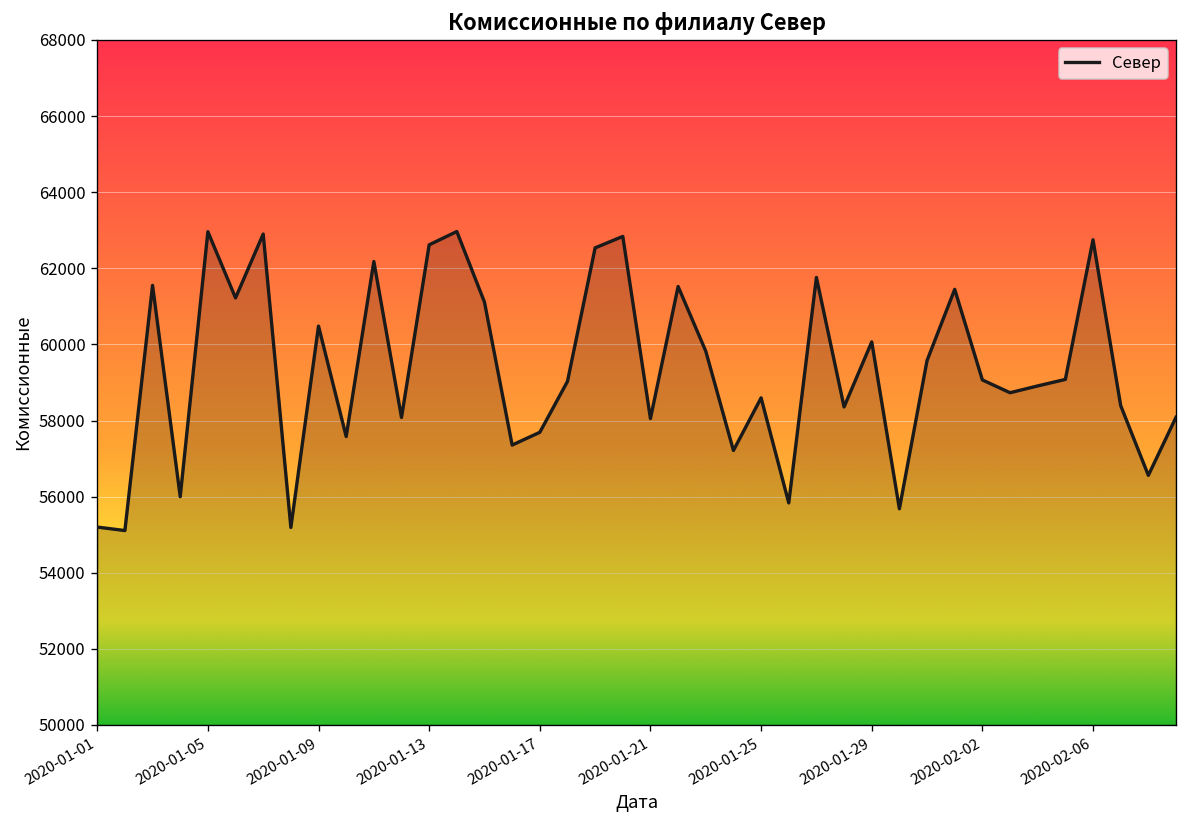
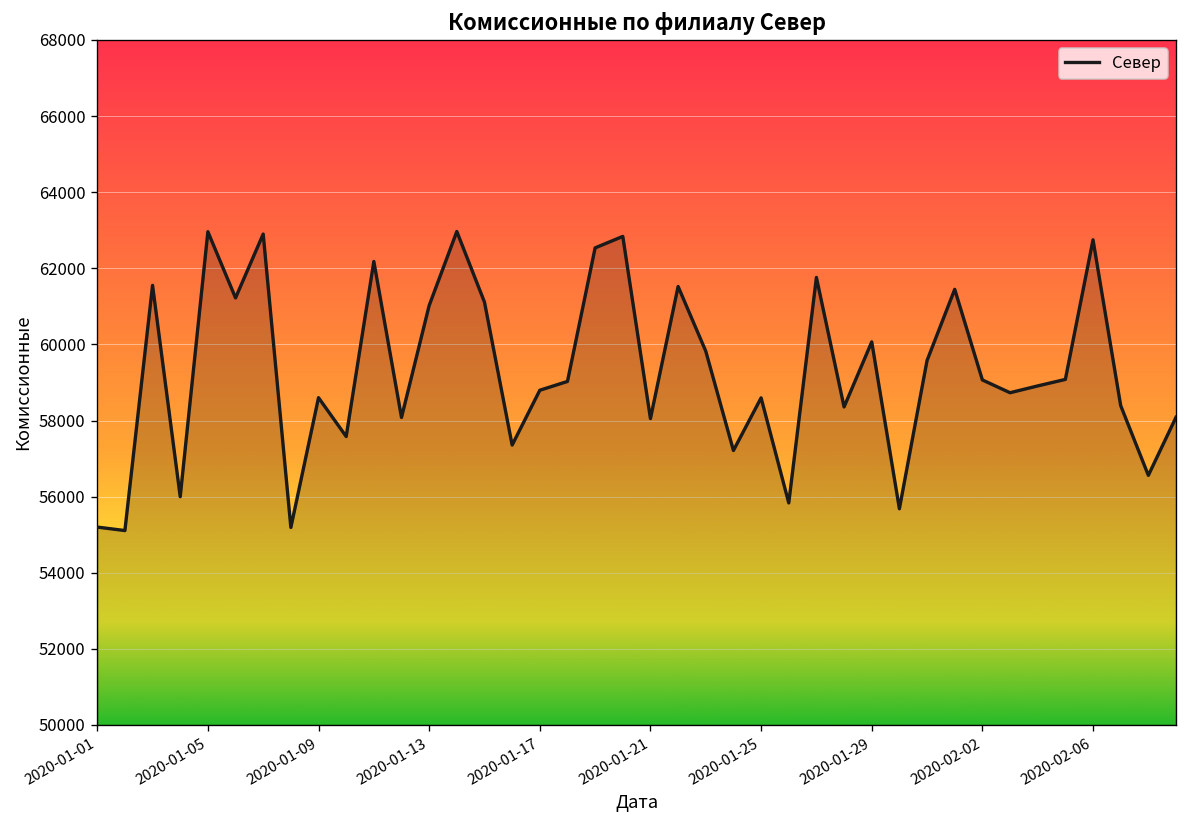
  {
    "2020-01-01": 55200,
    "2020-01-05": 63000,
-   "2020-01-09": 60500,
-   "2020-01-13": 62600,
-   "2020-01-17": 57700,
+   "2020-01-09": 58600,
+   "2020-01-13": 61000,
+   "2020-01-17": 58800,
    "2020-01-21": 58100,
    "2020-01-25": 58600,
    "2020-01-29": 60100,
    "2020-02-02": 59100,
    "2020-02-06": 62700
  }
